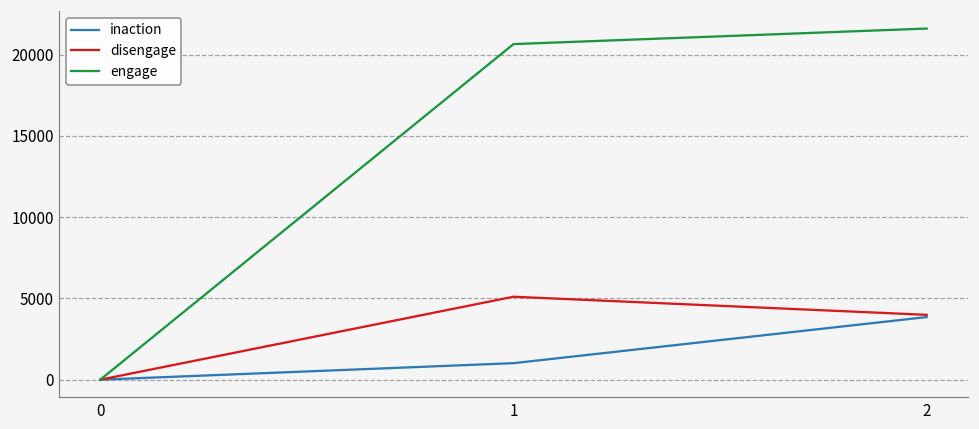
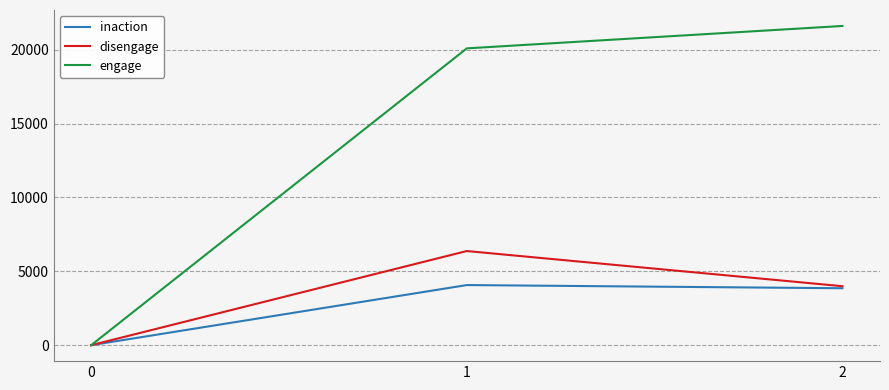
  {
    "inaction": {
-     "1": 1000
+     "1": 4100
    },
    "disengage": {
-     "1": 5100
+     "1": 6400
    },
    "engage": {
-     "1": 20700,
+     "1": 20100,
      "2": 21600
    }
  }
